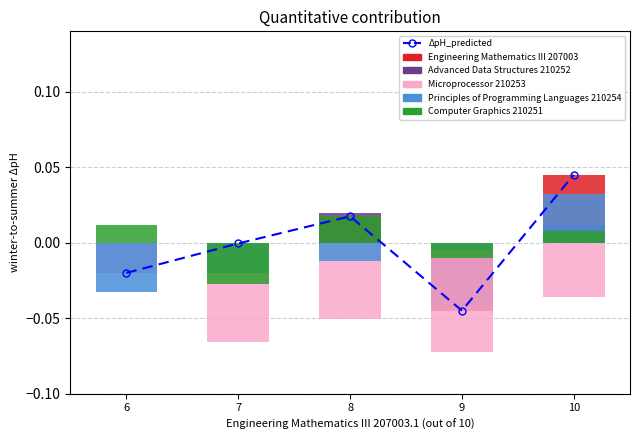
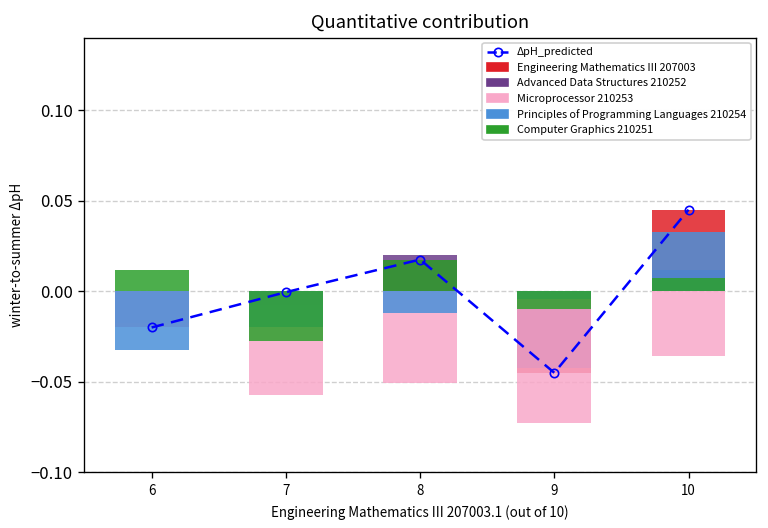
  {
    "Engineering Mathematics III 207003": {
      "6": -0.020,
      "7": -0.001,
      "8": 0.018,
      "9": -0.045,
      "10": 0.045
    },
    "Advanced Data Structures 210252": {
      "8": 0.020
    },
    "Microprocessor 210253": {
-     "7": -0.066,
+     "7": -0.058,
      "8": -0.051,
      "9": -0.073,
      "10": -0.036
    },
    "Principles of Programming Languages 210254": {
      "6": -0.033
    },
    "Computer Graphics 210251": {
      "6": 0.012
    }
  }
